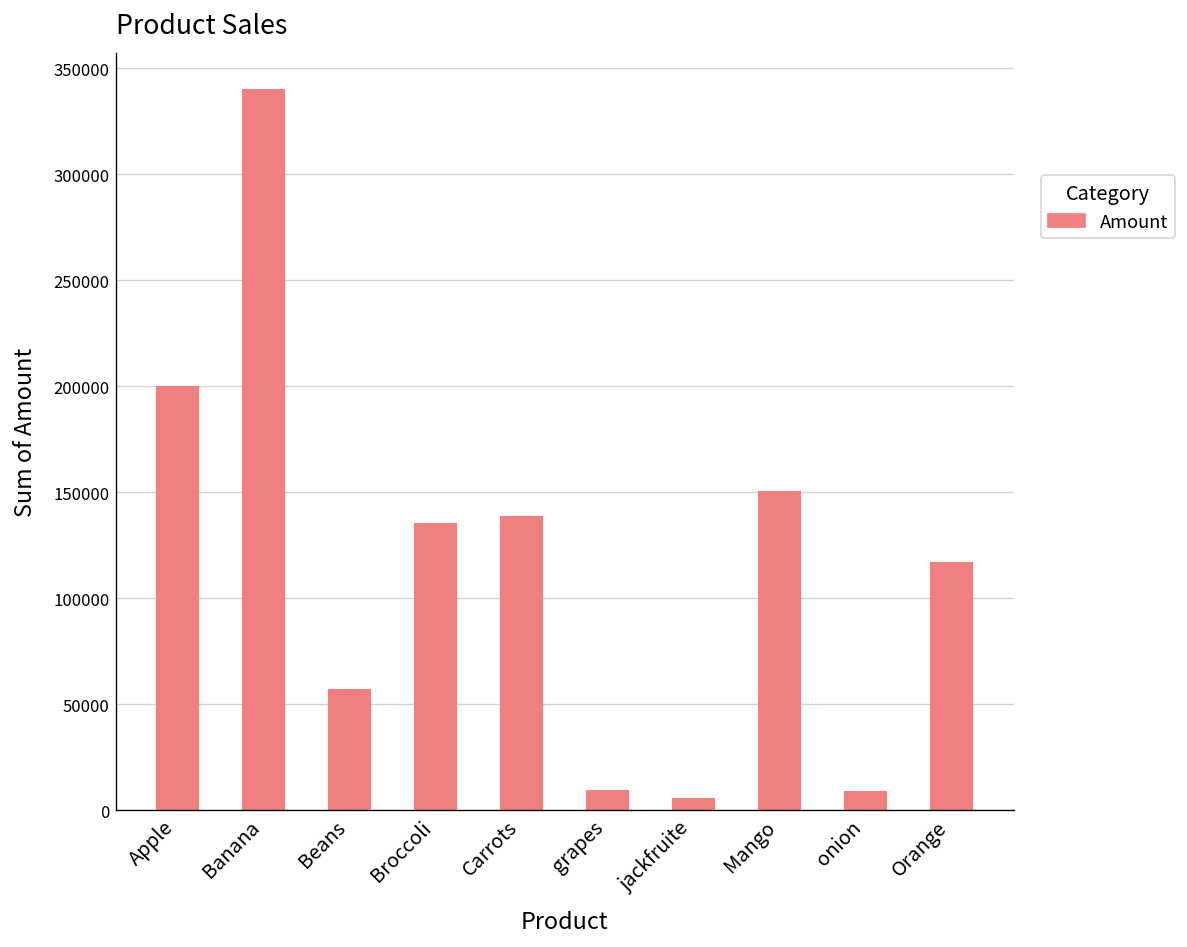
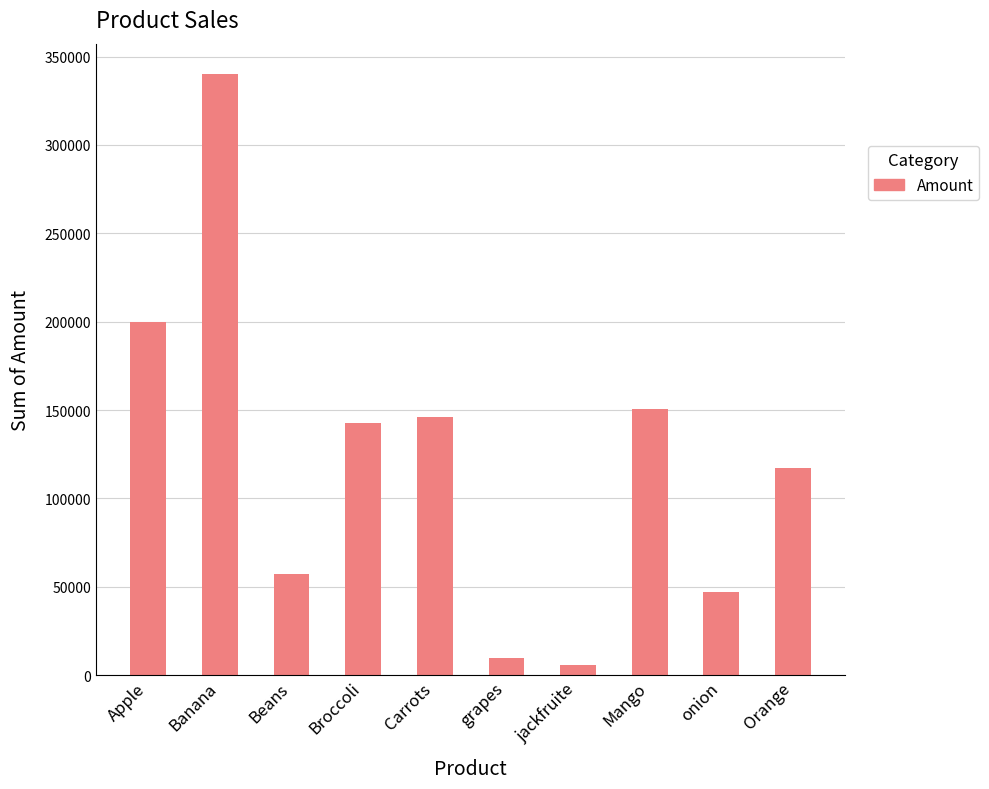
  {
    "Apple": 200000,
    "Banana": 340000,
    "Beans": 57000,
-   "Broccoli": 135000,
-   "Carrots": 139000,
+   "Broccoli": 142000,
+   "Carrots": 146000,
    "grapes": 10000,
    "jackfruite": 6000,
    "Mango": 151000,
-   "onion": 9000,
+   "onion": 47000,
    "Orange": 117000
  }
